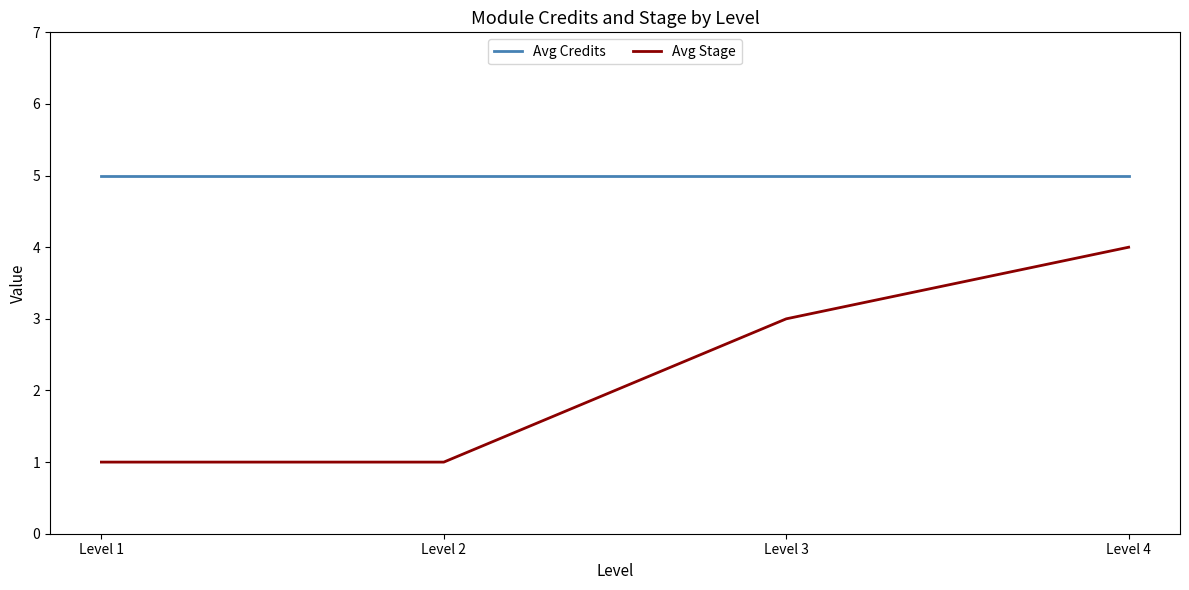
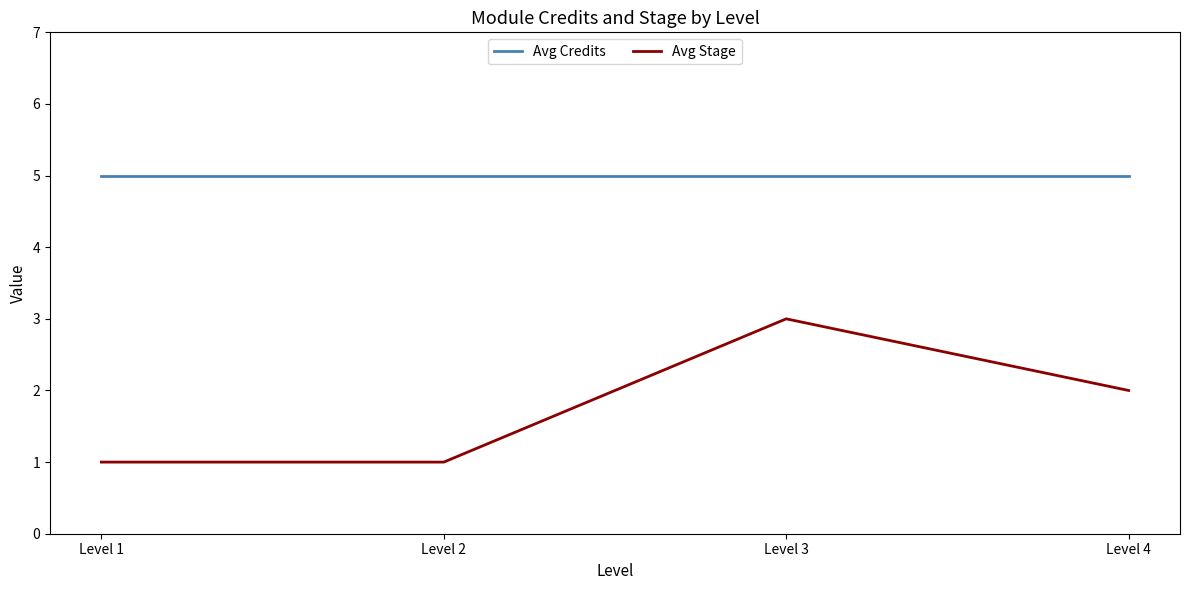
  {
    "Avg Credits": {
      "Level 1": 5,
      "Level 2": 5,
      "Level 3": 5,
      "Level 4": 5
    },
    "Avg Stage": {
      "Level 1": 1,
      "Level 2": 1,
      "Level 3": 3,
-     "Level 4": 4
+     "Level 4": 2
    }
  }
